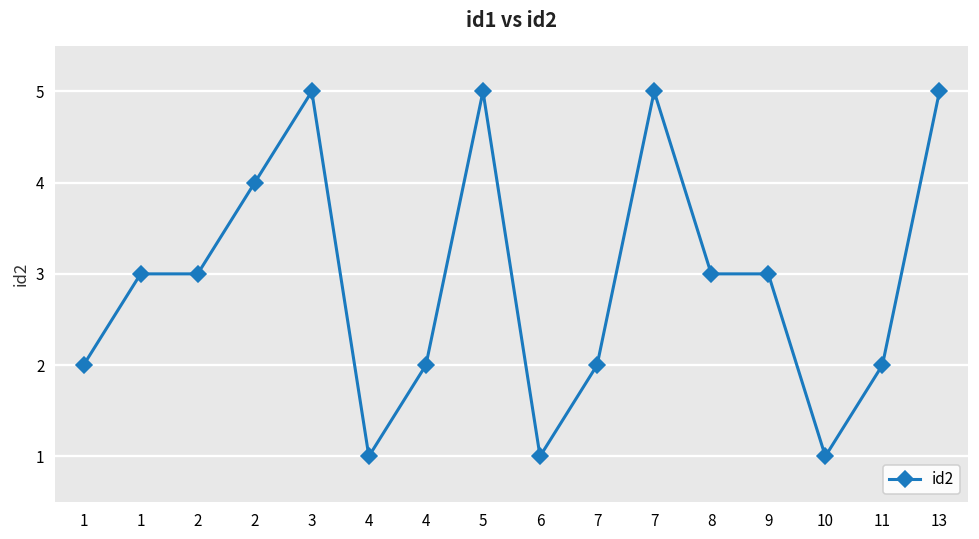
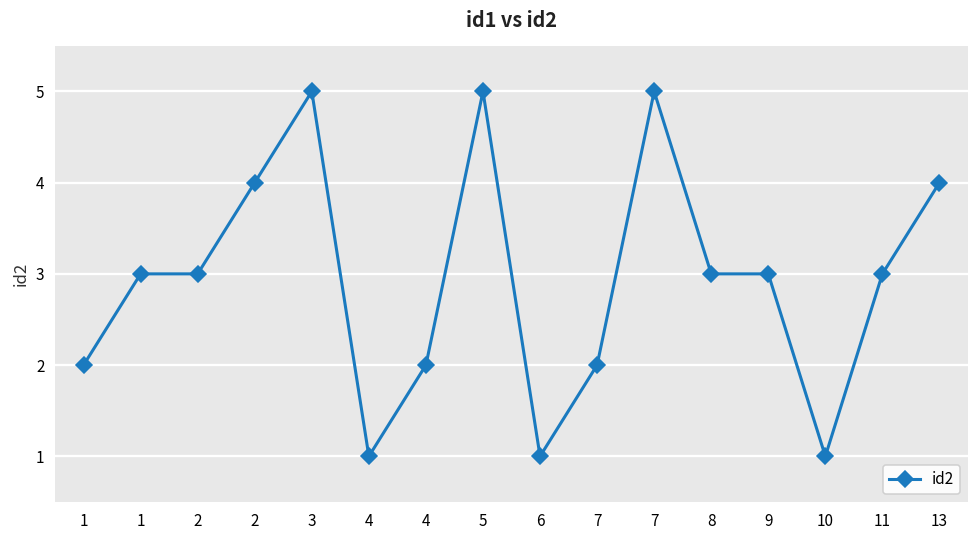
  {
    "3": 5,
    "5": 5,
    "6": 1,
    "8": 3,
    "9": 3,
    "10": 1,
-   "11": 2,
-   "13": 5
+   "11": 3,
+   "13": 4
  }
